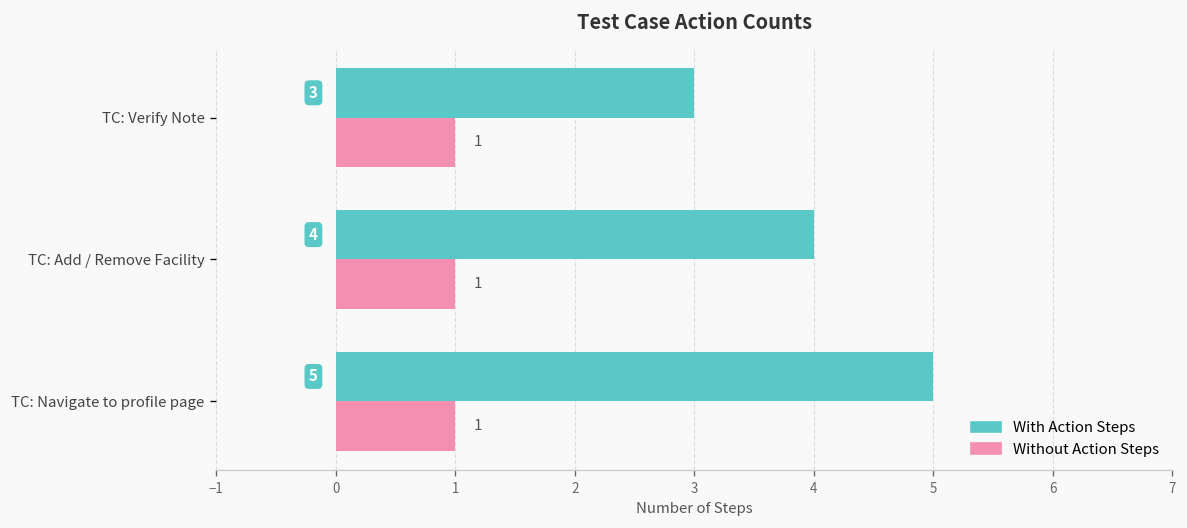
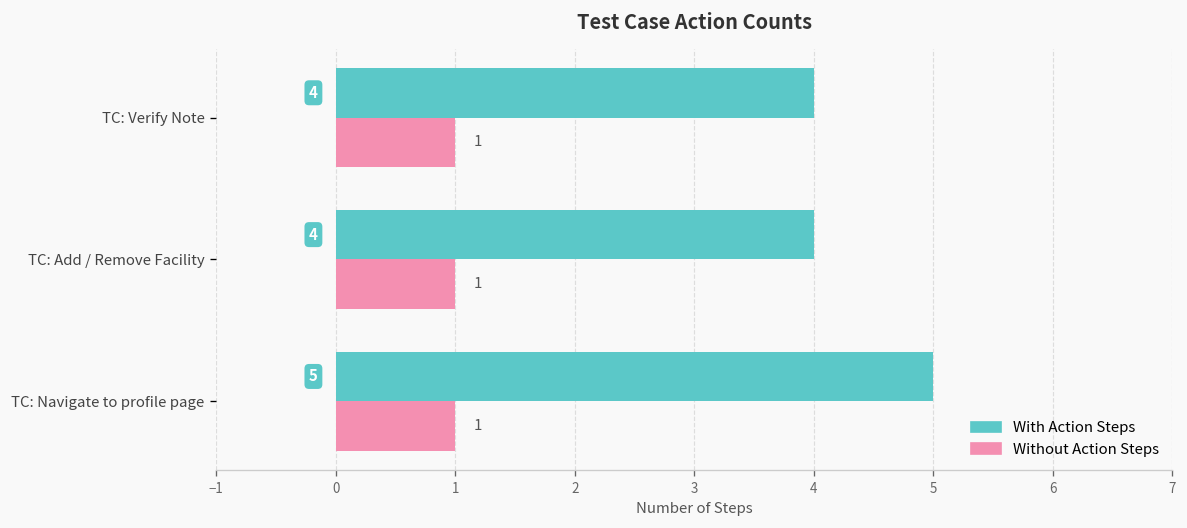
  {
    "With Action Steps": {
-     "TC: Verify Note": 3
+     "TC: Verify Note": 4
    },
    "Without Action Steps": {
      "TC: Verify Note": 1,
      "TC: Add / Remove Facility": 1,
      "TC: Navigate to profile page": 1
    }
  }
